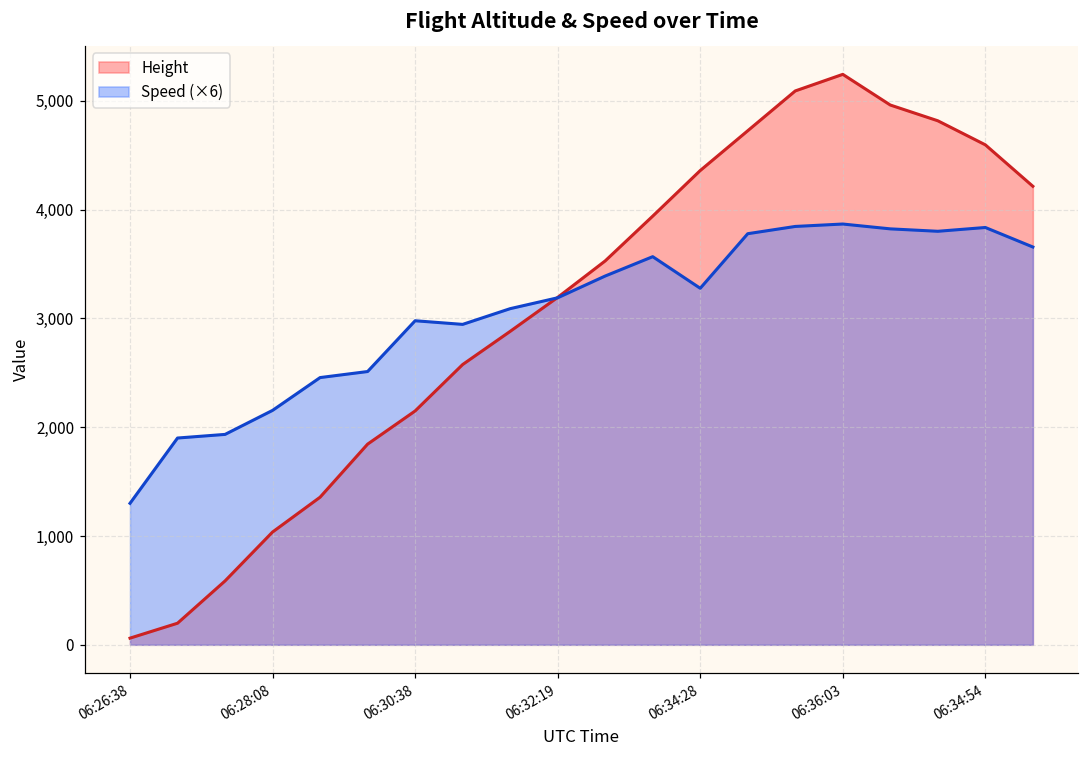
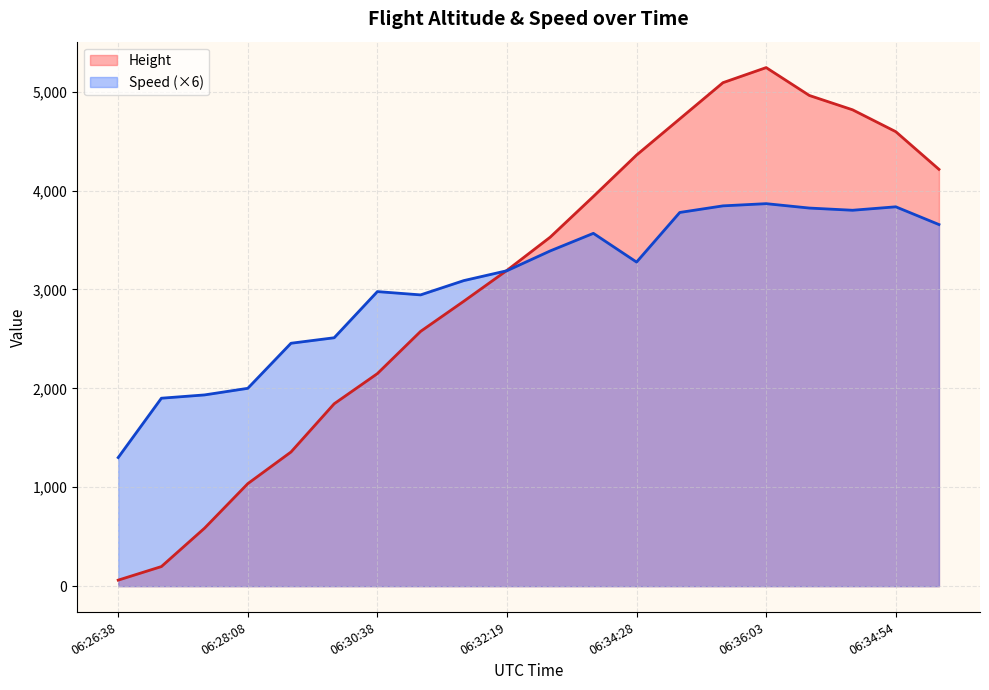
  {
    "Height": {
      "06:26:38": "100",
      "06:28:08": "1,000",
      "06:30:38": "2,100",
      "06:34:28": "4,400",
      "06:36:03": "5,200",
      "06:34:54": "4,600"
    },
    "Speed (×6)": {
      "06:26:38": "1,300",
-     "06:28:08": "2,200",
+     "06:28:08": "2,000",
      "06:30:38": "3,000",
      "06:34:28": "3,300",
      "06:36:03": "3,900",
      "06:34:54": "3,800"
    }
  }
